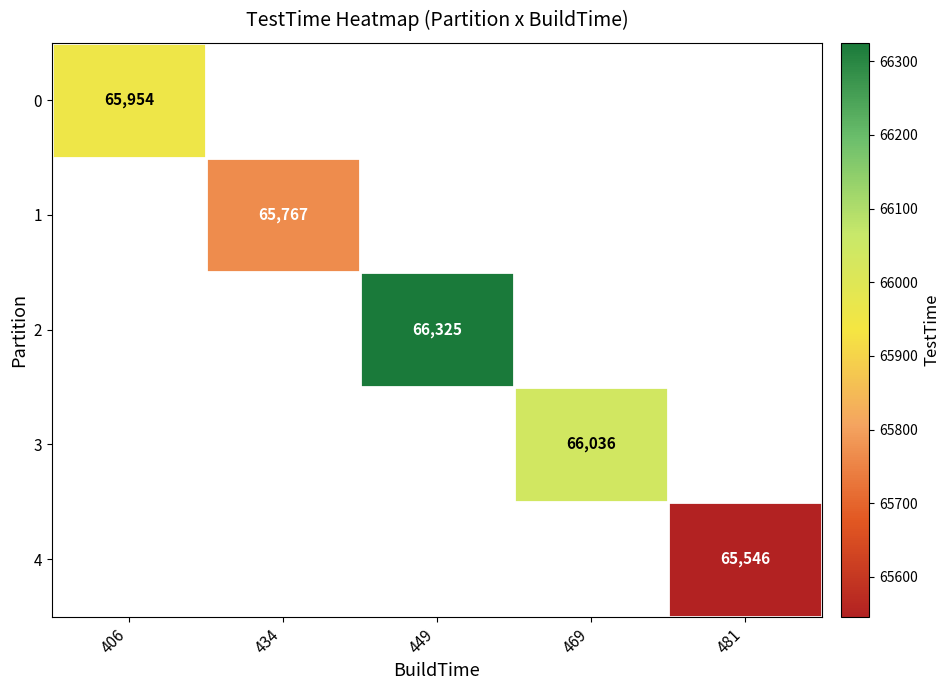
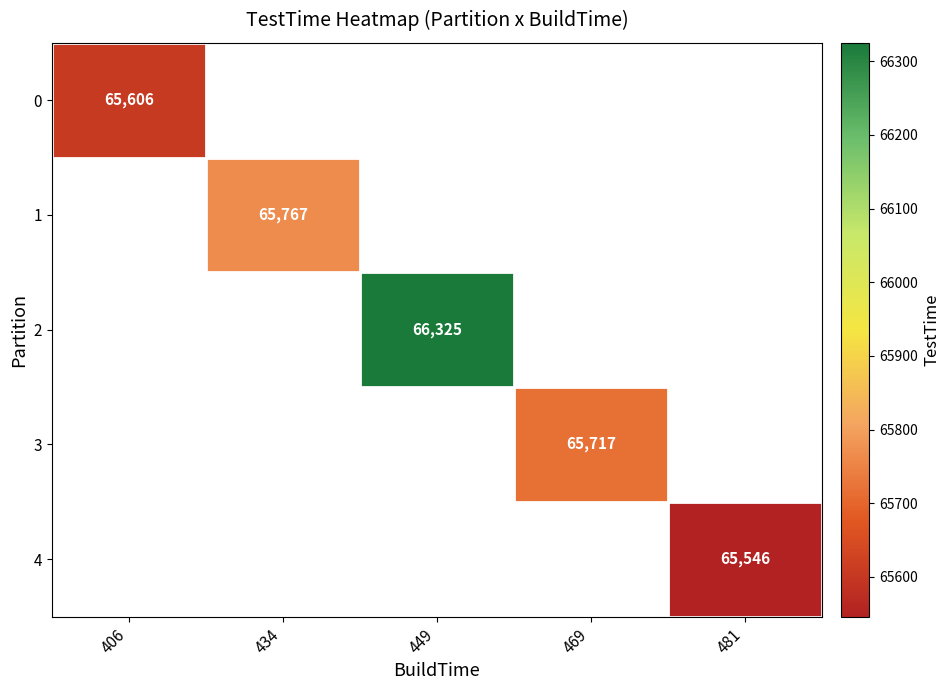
  {
    "0": {
-     "406": "65,954"
+     "406": "65,606"
    },
    "1": {
      "434": "65,767"
    },
    "2": {
      "449": "66,325"
    },
    "3": {
-     "469": "66,036"
+     "469": "65,717"
    },
    "4": {
      "481": "65,546"
    }
  }
